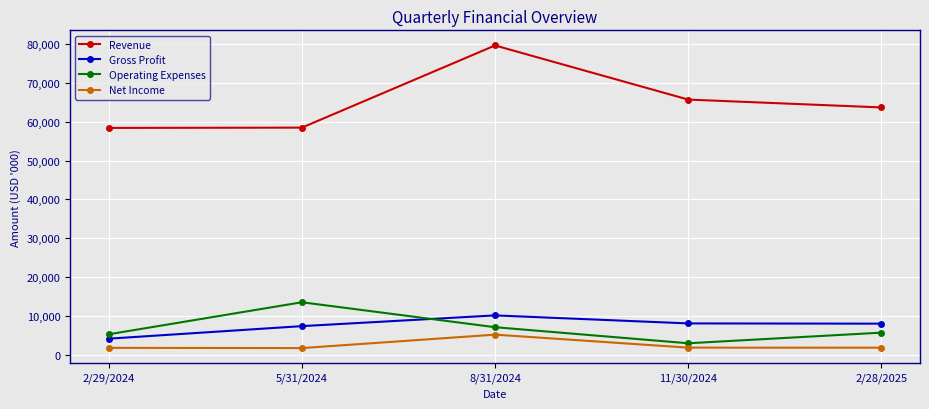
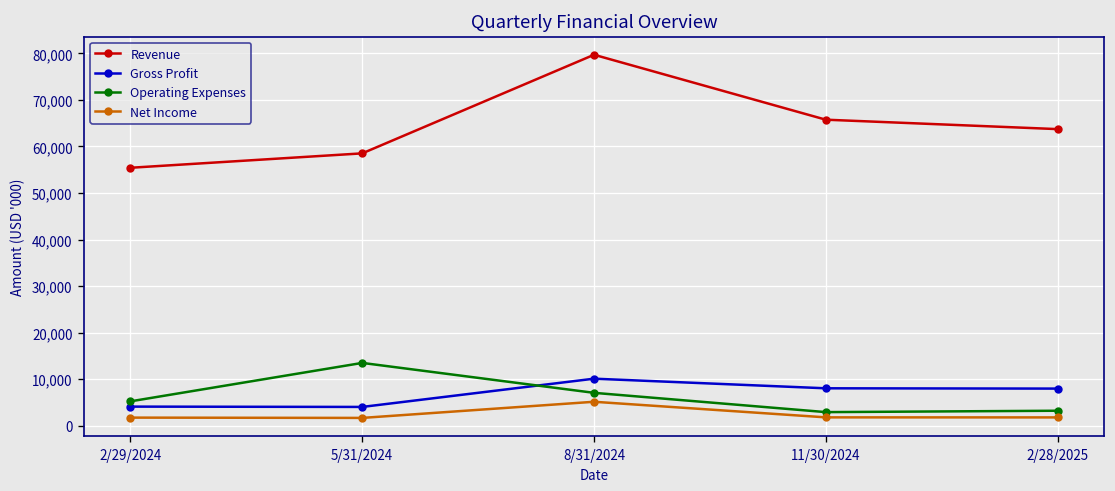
  {
    "Revenue": {
-     "2/29/2024": "58,000",
+     "2/29/2024": "55,000",
      "5/31/2024": "59,000",
      "8/31/2024": "80,000",
      "11/30/2024": "66,000",
      "2/28/2025": "64,000"
    },
    "Gross Profit": {
      "2/29/2024": "4,000",
-     "5/31/2024": "7,000",
+     "5/31/2024": "4,000",
      "8/31/2024": "10,000",
      "11/30/2024": "8,000",
      "2/28/2025": "8,000"
    },
    "Operating Expenses": {
      "2/29/2024": "5,000",
      "5/31/2024": "13,000",
      "8/31/2024": "7,000",
      "11/30/2024": "3,000",
-     "2/28/2025": "6,000"
+     "2/28/2025": "3,000"
    },
    "Net Income": {
      "2/29/2024": "2,000",
      "5/31/2024": "2,000",
      "8/31/2024": "5,000",
      "11/30/2024": "2,000",
      "2/28/2025": "2,000"
    }
  }
